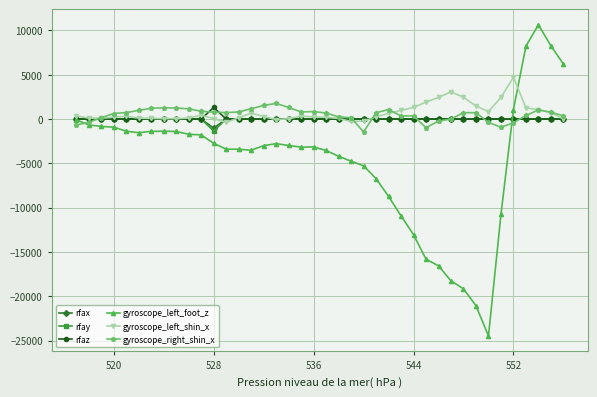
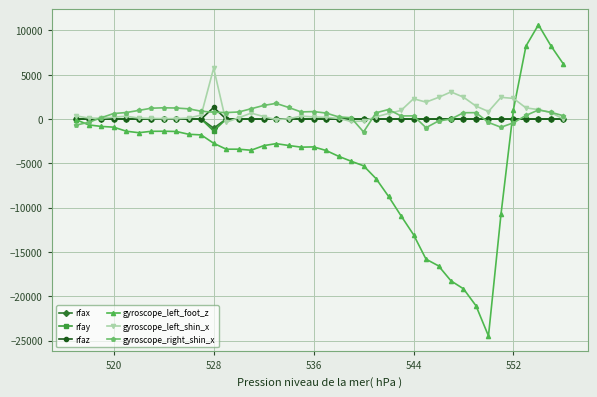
  {
    "gyroscope_left_shin_x": {
-     "528": 0,
-     "544": 1000,
-     "552": 5000
+     "528": 6000,
+     "544": 2000,
+     "552": 2000
    }
  }
